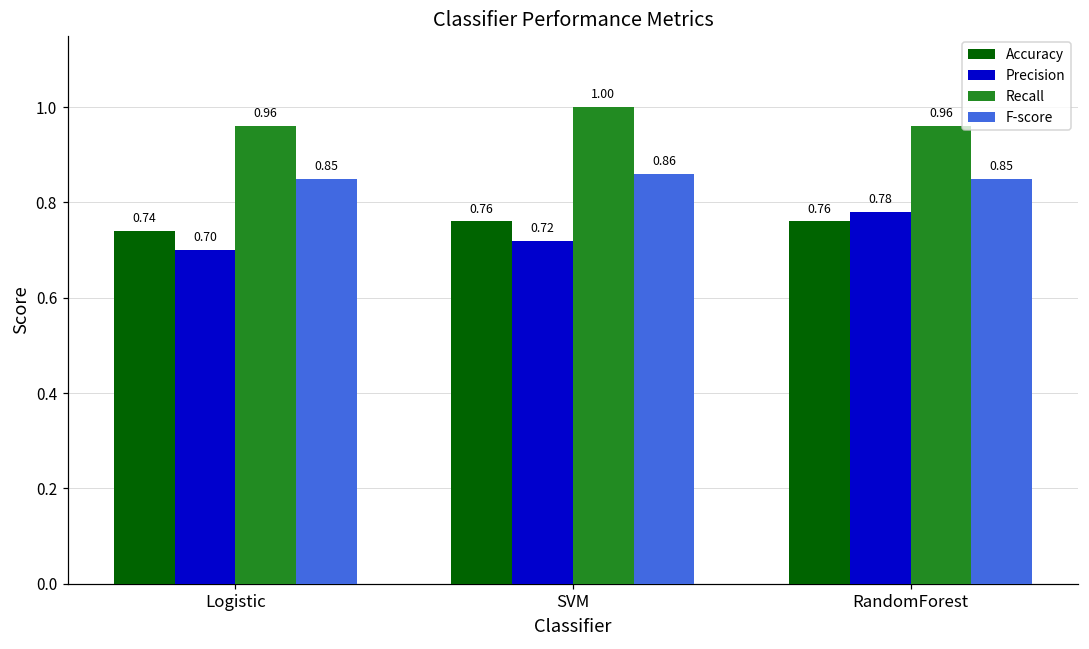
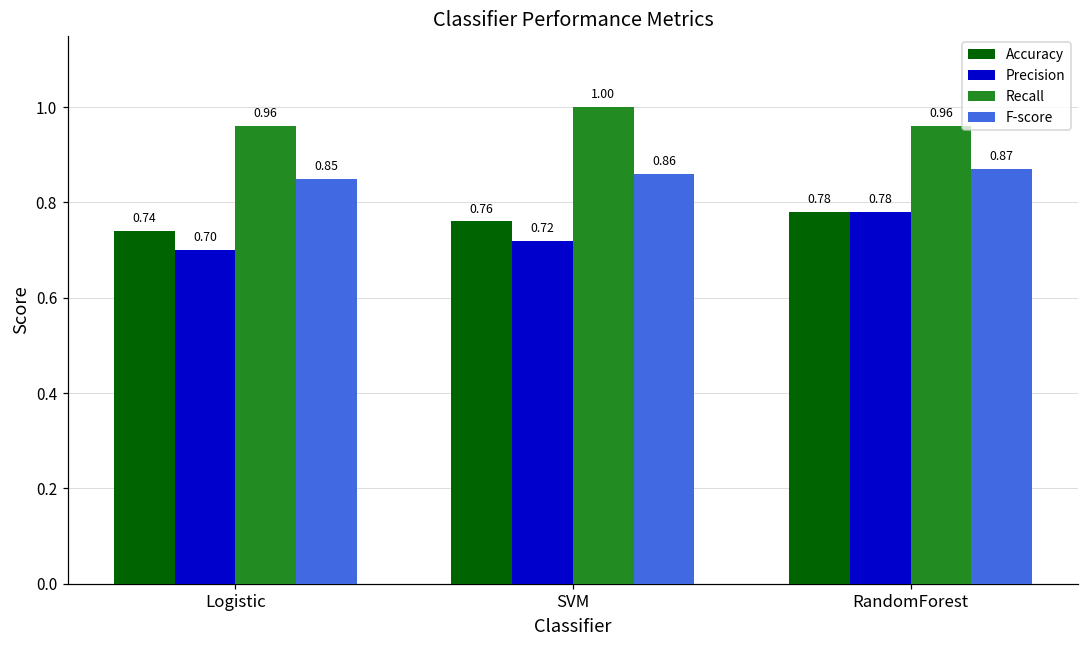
  {
    "Accuracy": {
      "Logistic": 0.74,
      "SVM": 0.76,
-     "RandomForest": 0.76
+     "RandomForest": 0.78
    },
    "Precision": {
      "Logistic": 0.70,
      "SVM": 0.72,
      "RandomForest": 0.78
    },
    "Recall": {
      "Logistic": 0.96,
      "SVM": 1.00,
      "RandomForest": 0.96
    },
    "F-score": {
      "Logistic": 0.85,
      "SVM": 0.86,
-     "RandomForest": 0.85
+     "RandomForest": 0.87
    }
  }
